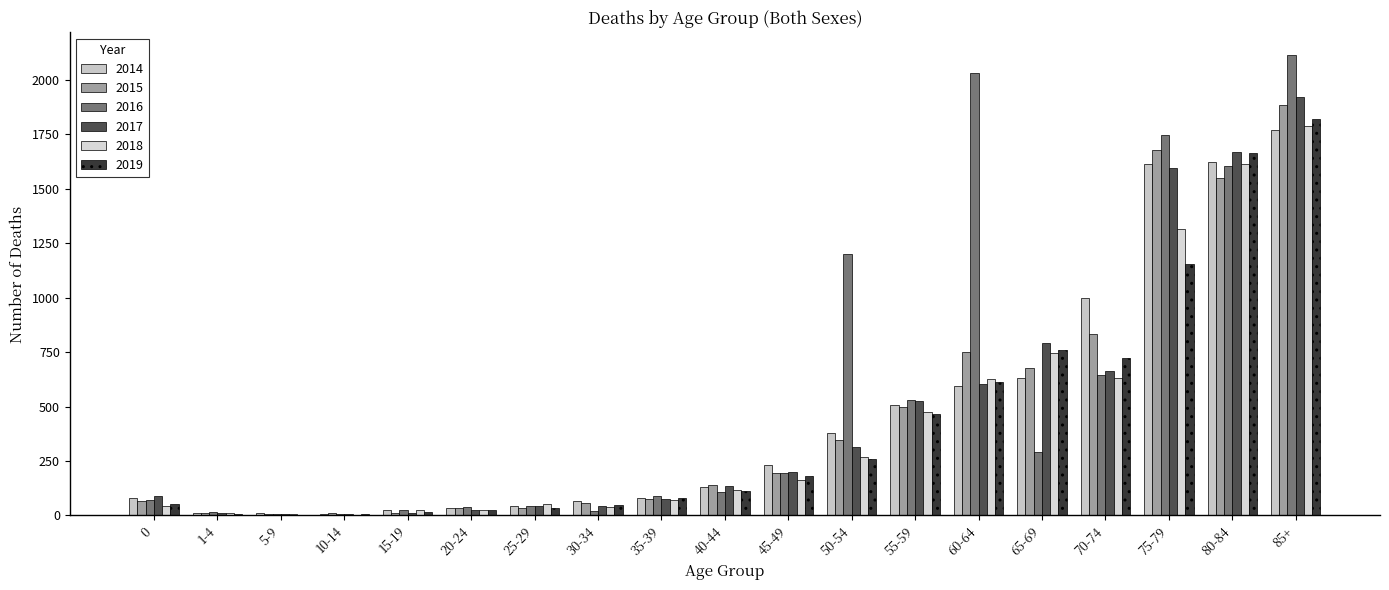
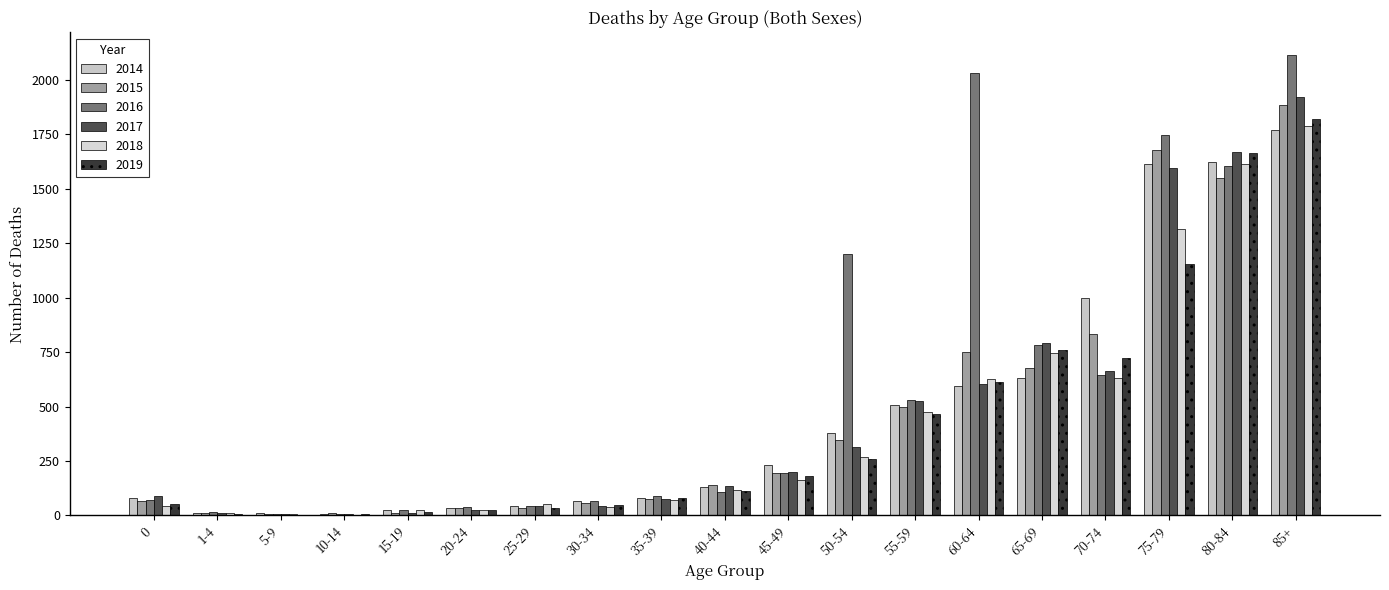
  {
    "2015": {
      "0": 70,
      "1-4": 10,
      "15-19": 10,
      "20-24": 30,
      "25-29": 30,
      "30-34": 60,
      "35-39": 80,
      "40-44": 140,
      "45-49": 190,
      "50-54": 350,
      "55-59": 500,
      "60-64": 750,
      "65-69": 680,
      "70-74": 830,
      "75-79": 1680,
      "80-84": 1550,
      "85+": 1880
    },
    "2016": {
      "0": 70,
      "1-4": 10,
      "15-19": 20,
      "20-24": 40,
      "25-29": 40,
-     "30-34": 20,
+     "30-34": 60,
      "35-39": 90,
      "40-44": 110,
      "45-49": 200,
      "50-54": 1200,
      "55-59": 530,
      "60-64": 2030,
-     "65-69": 290,
+     "65-69": 780,
      "70-74": 650,
      "75-79": 1750,
      "80-84": 1610,
      "85+": 2110
    }
  }
